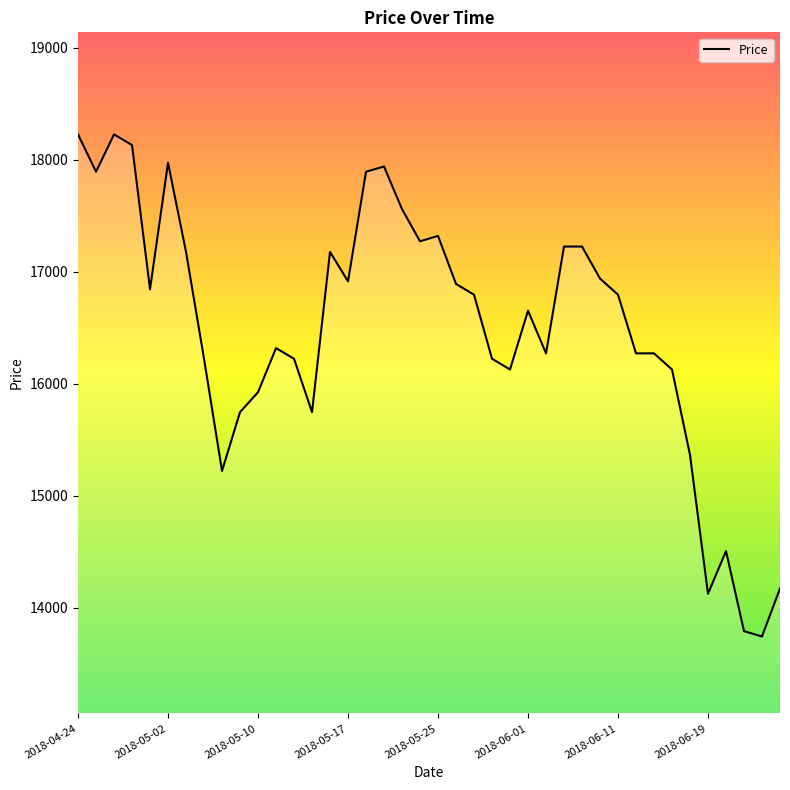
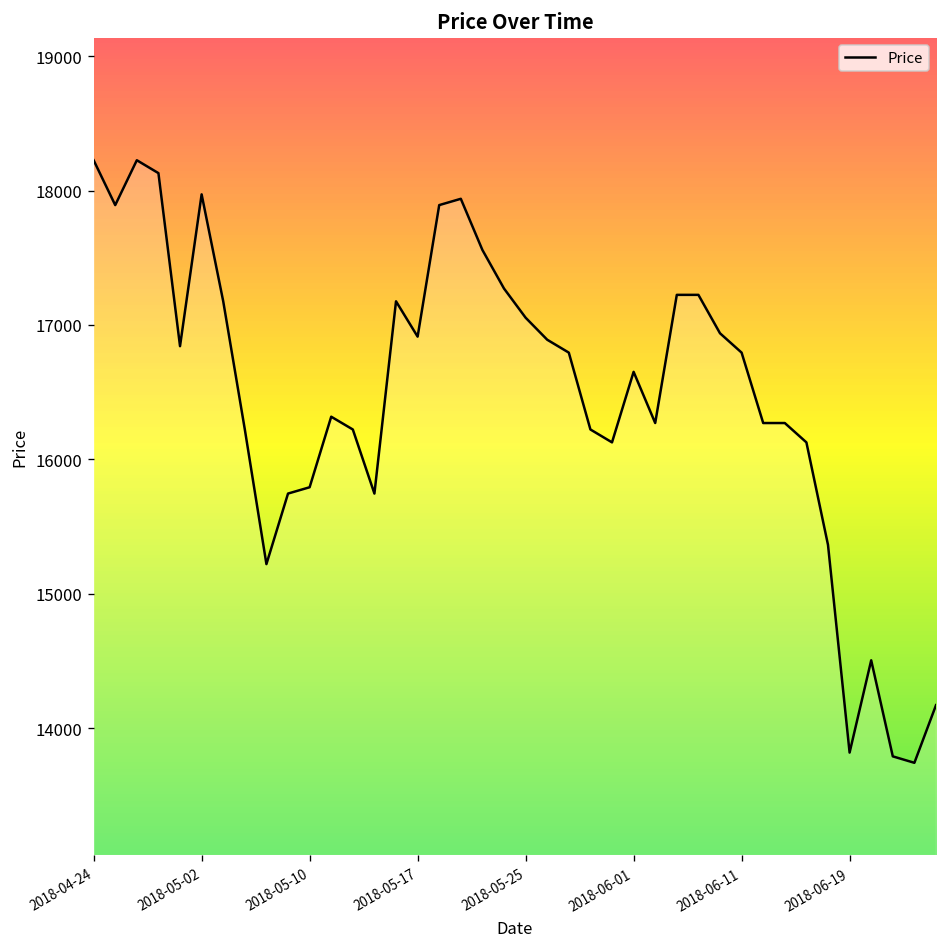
  {
    "2018-04-24": 18230,
    "2018-05-02": 17970,
-   "2018-05-10": 15920,
+   "2018-05-10": 15790,
    "2018-05-17": 16910,
-   "2018-05-25": 17320,
+   "2018-05-25": 17050,
    "2018-06-01": 16650,
    "2018-06-11": 16790,
-   "2018-06-19": 14120
+   "2018-06-19": 13820
  }
